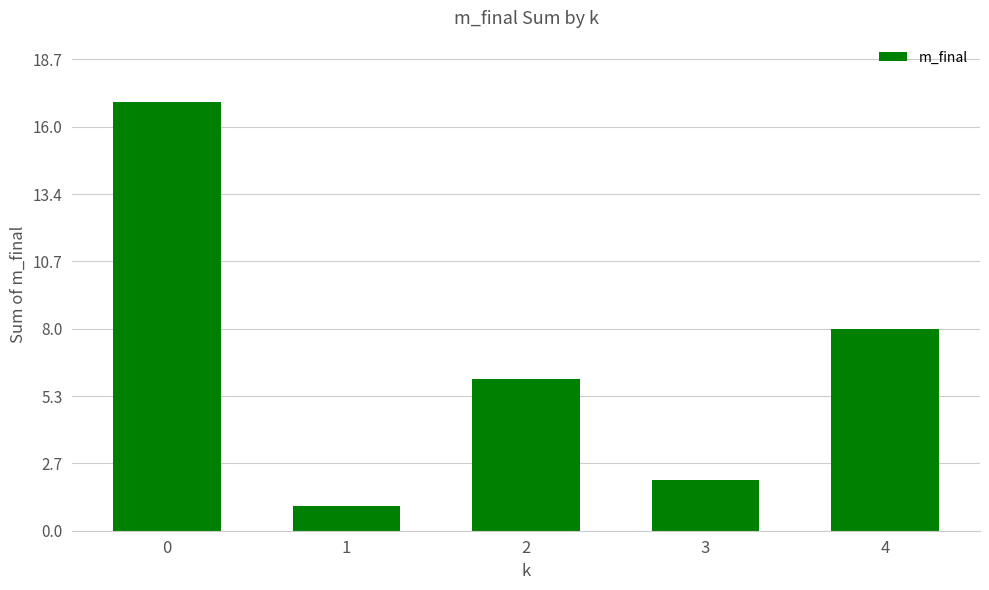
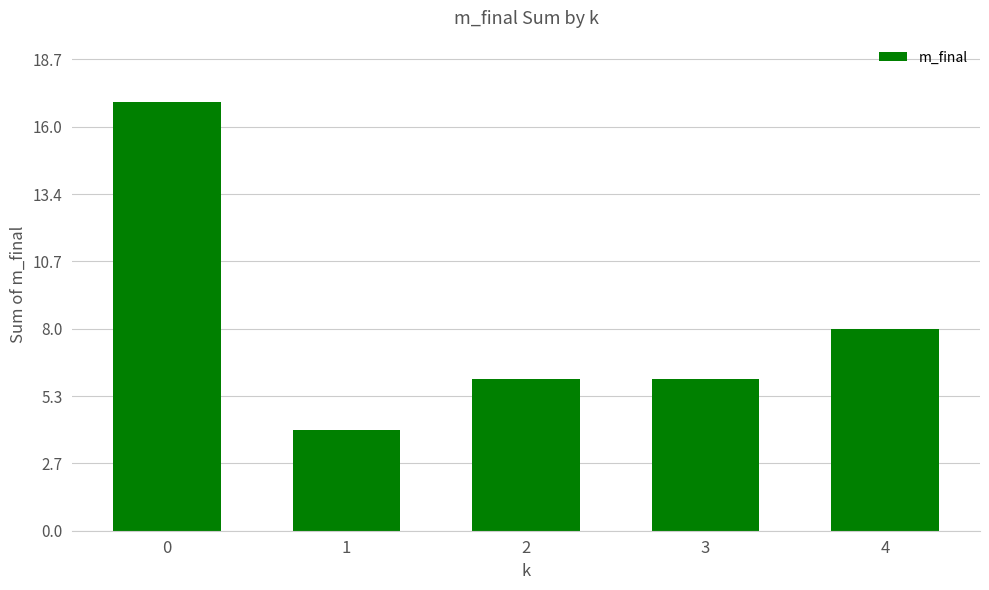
  {
    "0": 17,
-   "1": 1,
+   "1": 4,
    "2": 6,
-   "3": 2,
+   "3": 6,
    "4": 8
  }
